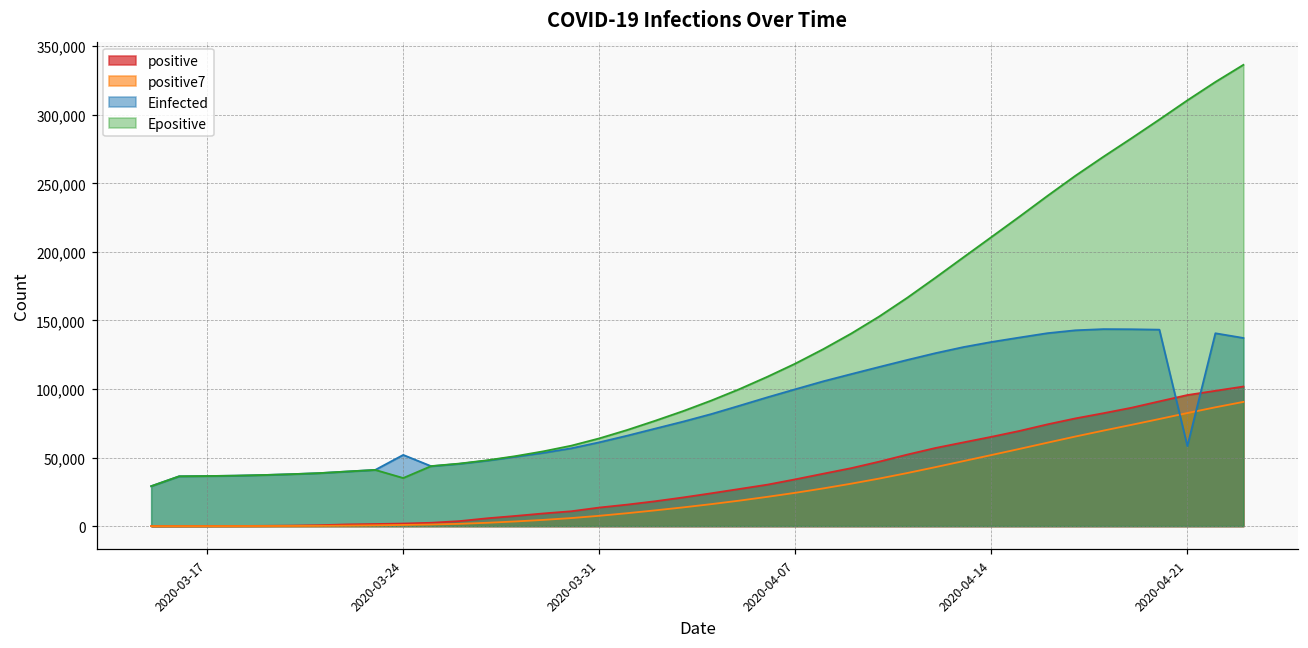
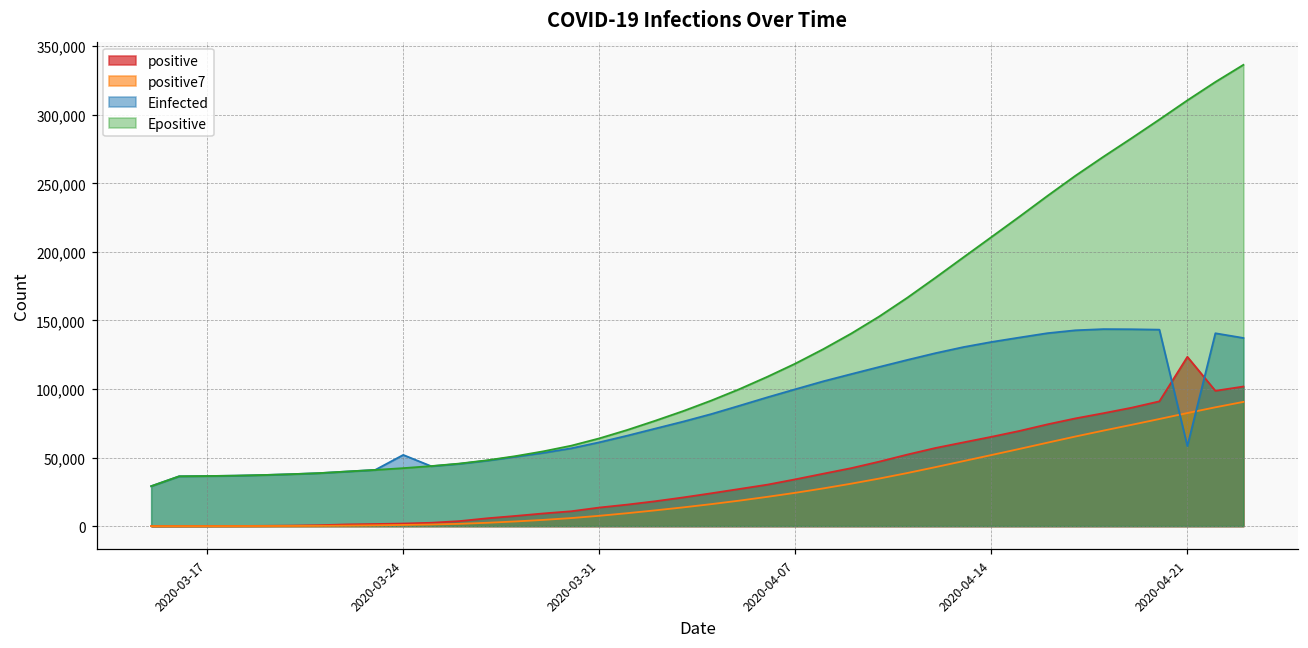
  {
    "positive": {
      "2020-03-31": "14,000",
      "2020-04-07": "34,000",
      "2020-04-14": "65,000",
-     "2020-04-21": "96,000"
+     "2020-04-21": "123,000"
    },
    "positive7": {
      "2020-03-31": "8,000",
      "2020-04-07": "24,000",
      "2020-04-14": "52,000",
      "2020-04-21": "82,000"
    },
    "Einfected": {
      "2020-03-24": "52,000",
      "2020-03-31": "61,000",
      "2020-04-07": "100,000",
      "2020-04-14": "134,000",
      "2020-04-21": "58,000"
    },
    "Epositive": {
-     "2020-03-24": "35,000",
+     "2020-03-24": "42,000",
      "2020-03-31": "64,000",
      "2020-04-07": "119,000",
      "2020-04-14": "211,000",
      "2020-04-21": "311,000"
    }
  }
